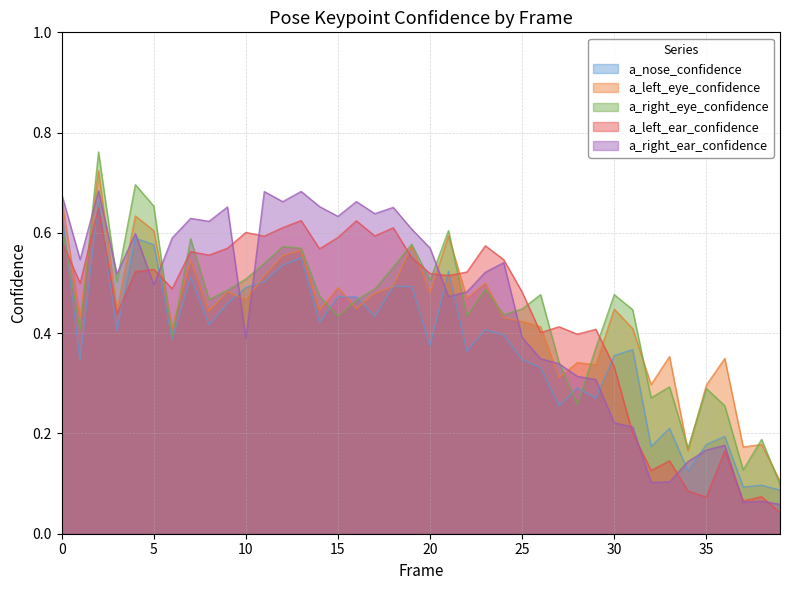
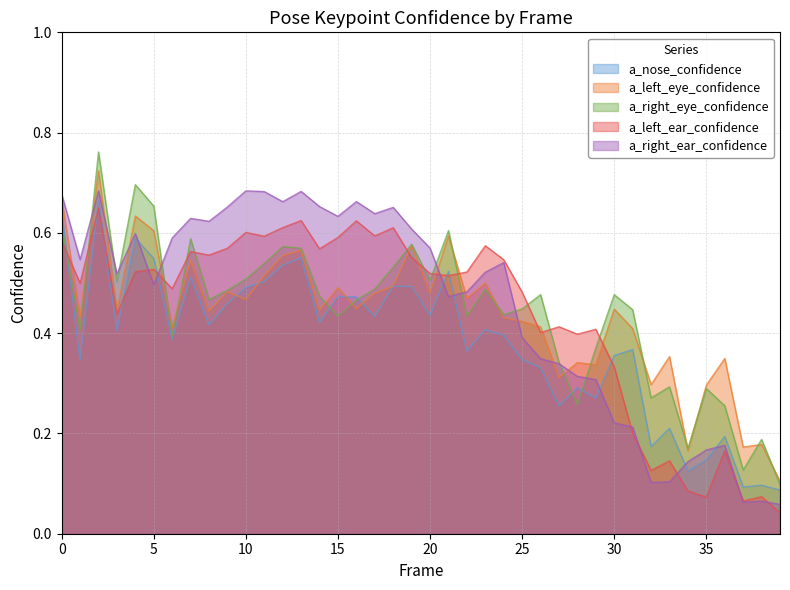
  {
    "a_nose_confidence": {
      "0": 0.64,
-     "5": 0.58,
+     "5": 0.55,
      "10": 0.49,
      "15": 0.47,
-     "20": 0.38,
+     "20": 0.44,
      "25": 0.35,
      "30": 0.36,
-     "35": 0.18
+     "35": 0.15
    },
    "a_right_eye_confidence": {
      "0": 0.62,
      "5": 0.65,
      "10": 0.51,
      "15": 0.43,
      "20": 0.51,
      "25": 0.45,
      "30": 0.48,
      "35": 0.29
    },
    "a_right_ear_confidence": {
      "0": 0.68,
      "5": 0.50,
-     "10": 0.39,
+     "10": 0.68,
      "15": 0.63,
      "20": 0.57,
      "25": 0.39,
      "30": 0.22,
      "35": 0.17
    }
  }
